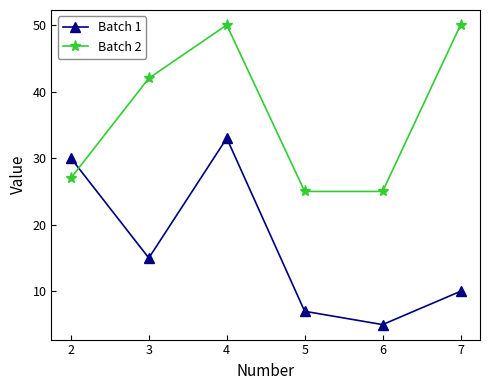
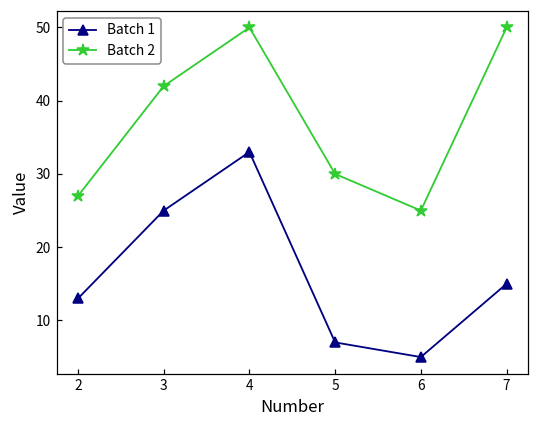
  {
    "Batch 1": {
-     "2": 30,
-     "3": 15,
+     "2": 13,
+     "3": 25,
      "4": 33,
      "5": 7,
      "6": 5,
-     "7": 10
+     "7": 15
    },
    "Batch 2": {
      "2": 27,
      "3": 42,
      "4": 50,
-     "5": 25,
+     "5": 30,
      "6": 25,
      "7": 50
    }
  }
